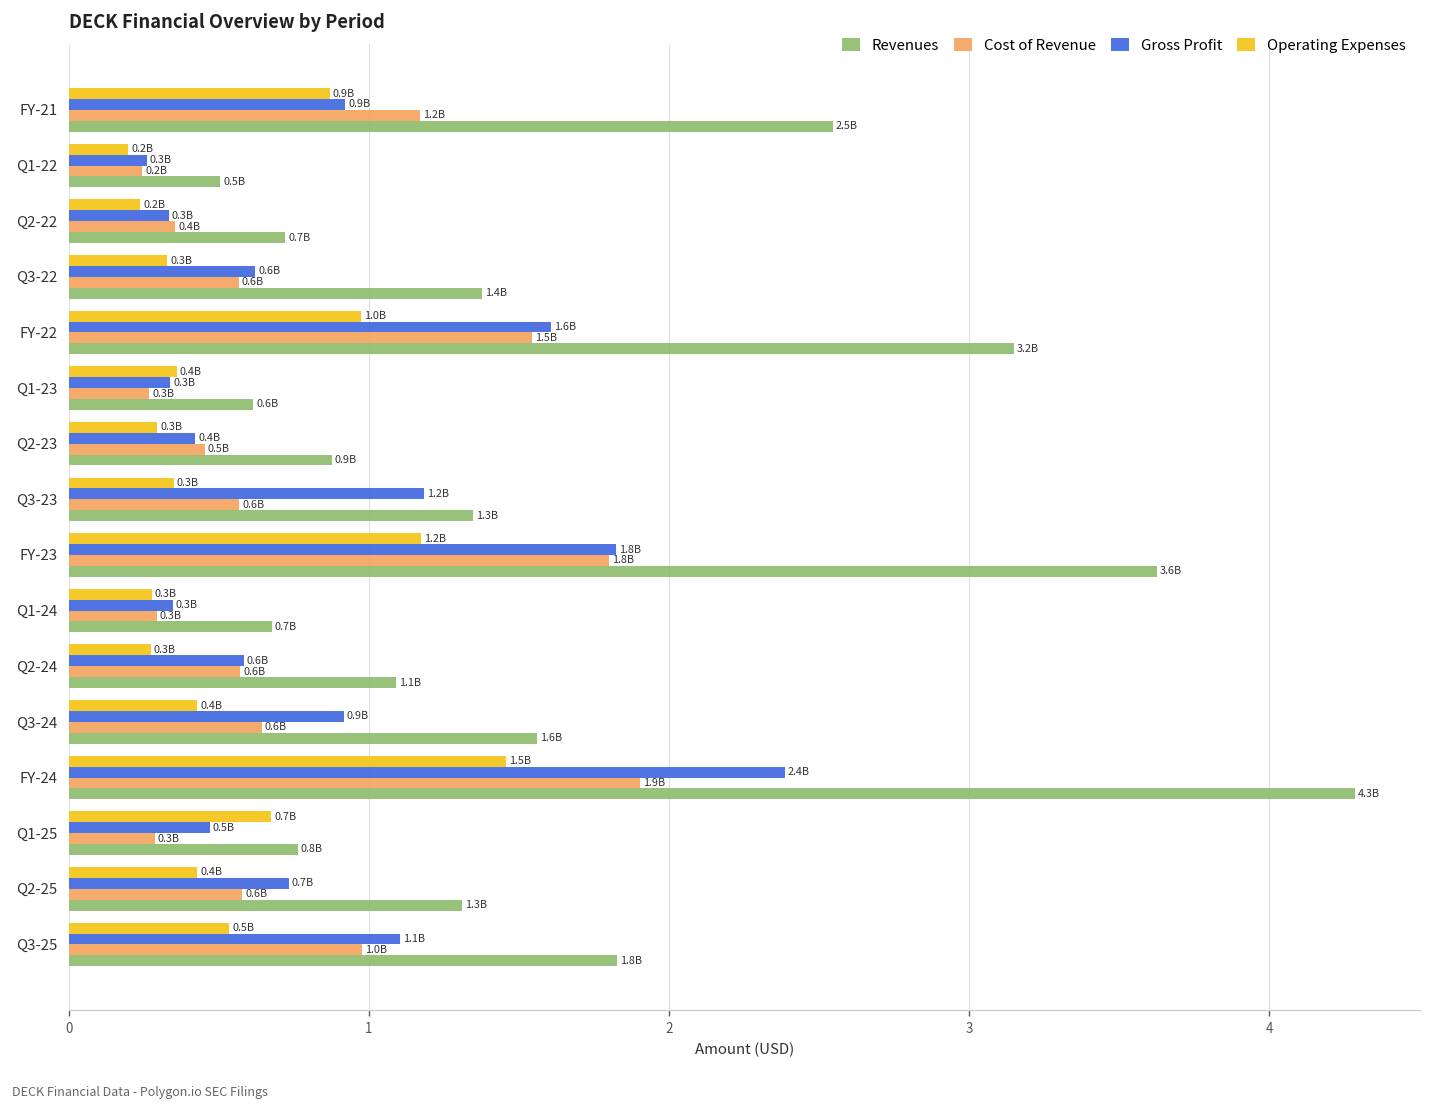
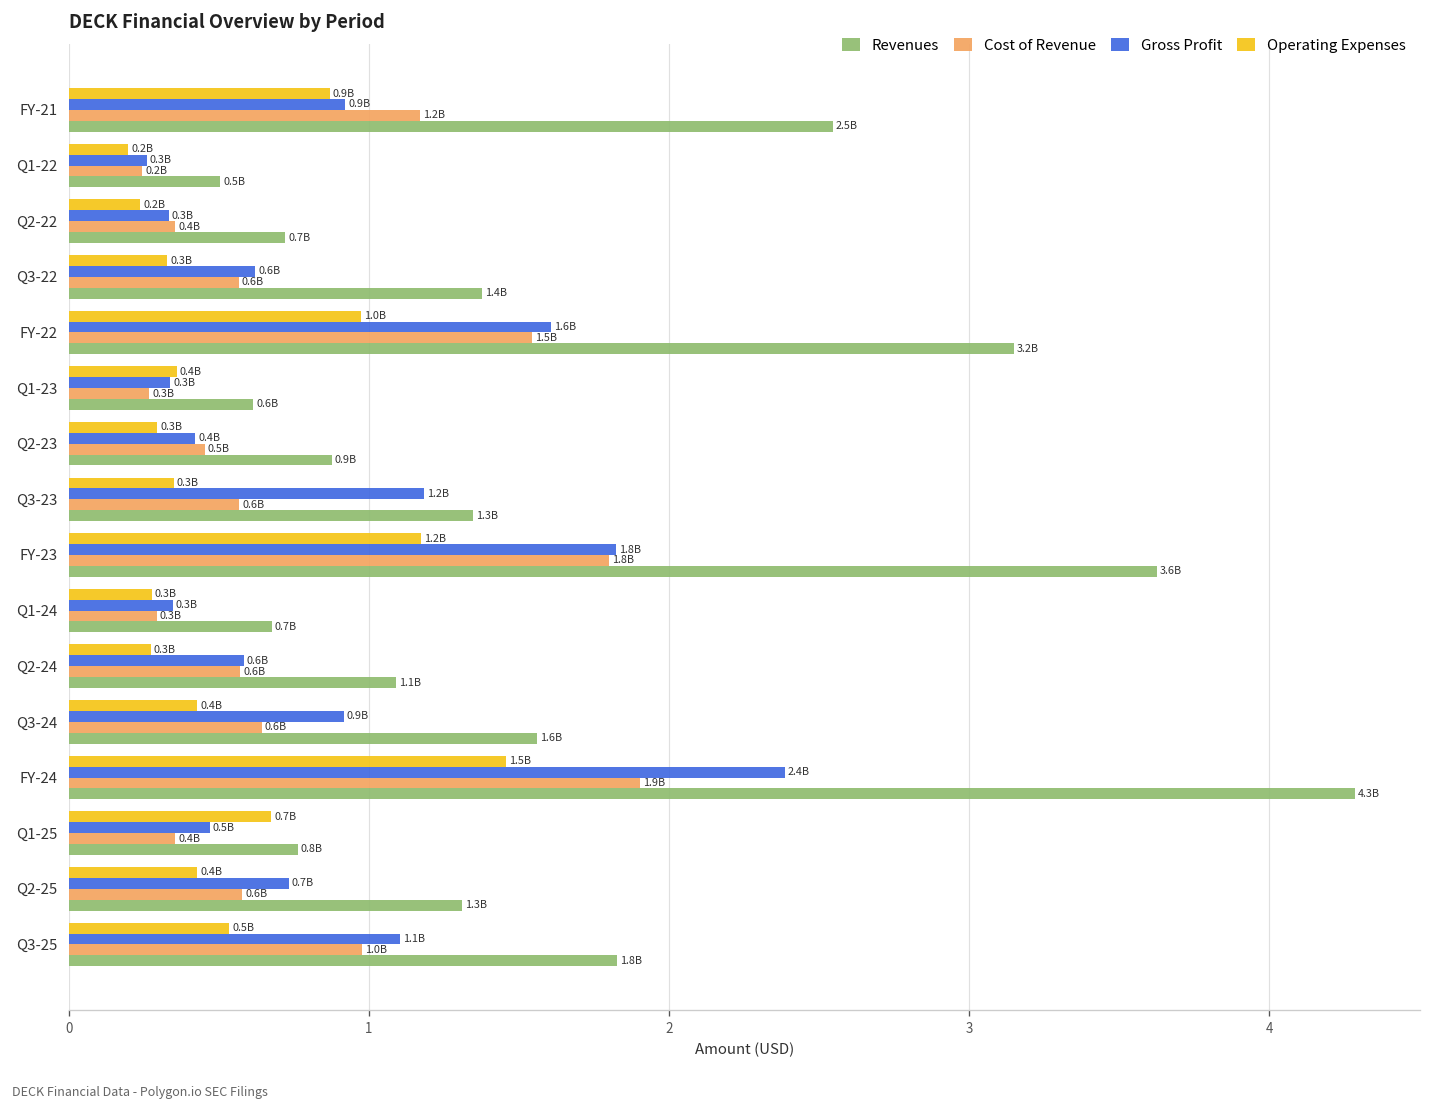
  {
    "Revenues": {
      "FY-21": "2.5B",
      "Q1-22": "0.5B",
      "Q2-22": "0.7B",
      "Q3-22": "1.4B",
      "FY-22": "3.2B",
      "Q1-23": "0.6B",
      "Q2-23": "0.9B",
      "Q3-23": "1.3B",
      "FY-23": "3.6B",
      "Q1-24": "0.7B",
      "Q2-24": "1.1B",
      "Q3-24": "1.6B",
      "FY-24": "4.3B",
      "Q1-25": "0.8B",
      "Q2-25": "1.3B",
      "Q3-25": "1.8B"
    },
    "Cost of Revenue": {
      "FY-21": "1.2B",
      "Q1-22": "0.2B",
      "Q2-22": "0.4B",
      "Q3-22": "0.6B",
      "FY-22": "1.5B",
      "Q1-23": "0.3B",
      "Q2-23": "0.5B",
      "Q3-23": "0.6B",
      "FY-23": "1.8B",
      "Q1-24": "0.3B",
      "Q2-24": "0.6B",
      "Q3-24": "0.6B",
      "FY-24": "1.9B",
-     "Q1-25": "0.3B",
+     "Q1-25": "0.4B",
      "Q2-25": "0.6B",
      "Q3-25": "1.0B"
    },
    "Gross Profit": {
      "FY-21": "0.9B",
      "Q1-22": "0.3B",
      "Q2-22": "0.3B",
      "Q3-22": "0.6B",
      "FY-22": "1.6B",
      "Q1-23": "0.3B",
      "Q2-23": "0.4B",
      "Q3-23": "1.2B",
      "FY-23": "1.8B",
      "Q1-24": "0.3B",
      "Q2-24": "0.6B",
      "Q3-24": "0.9B",
      "FY-24": "2.4B",
      "Q1-25": "0.5B",
      "Q2-25": "0.7B",
      "Q3-25": "1.1B"
    },
    "Operating Expenses": {
      "FY-21": "0.9B",
      "Q1-22": "0.2B",
      "Q2-22": "0.2B",
      "Q3-22": "0.3B",
      "FY-22": "1.0B",
      "Q1-23": "0.4B",
      "Q2-23": "0.3B",
      "Q3-23": "0.3B",
      "FY-23": "1.2B",
      "Q1-24": "0.3B",
      "Q2-24": "0.3B",
      "Q3-24": "0.4B",
      "FY-24": "1.5B",
      "Q1-25": "0.7B",
      "Q2-25": "0.4B",
      "Q3-25": "0.5B"
    }
  }
